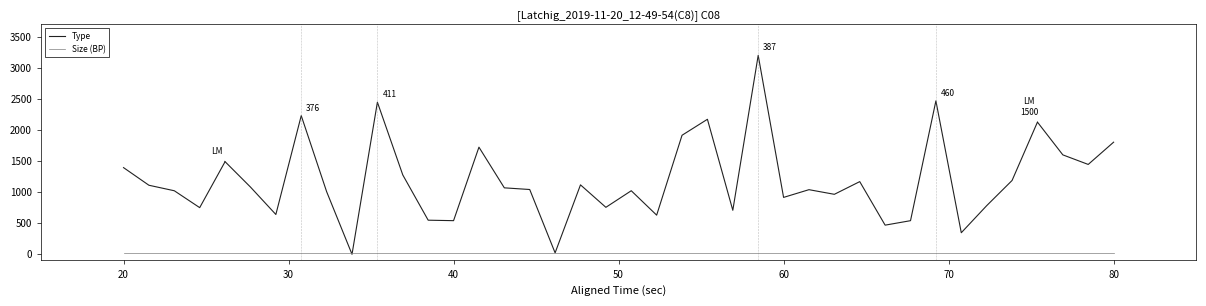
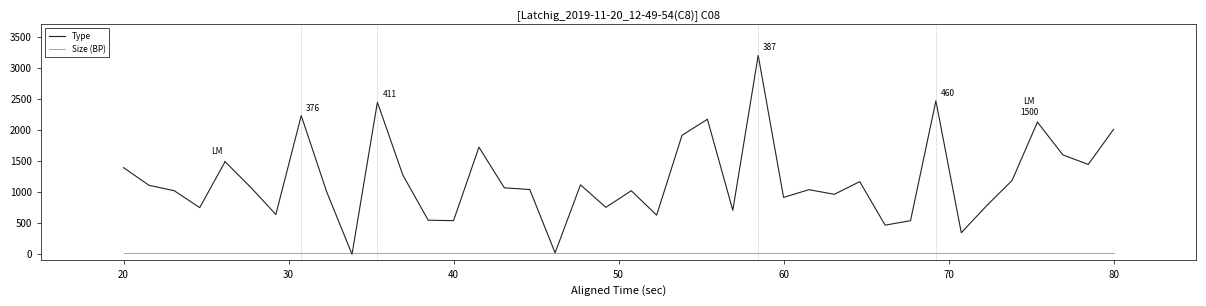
  {
    "Type": {
      "20": 1400,
      "40": 500,
      "60": 900,
-     "80": 1800
+     "80": 2000
    },
    "Size (BP)": {
      "20": 0,
      "40": 0,
      "60": 0,
      "80": 0
    }
  }
